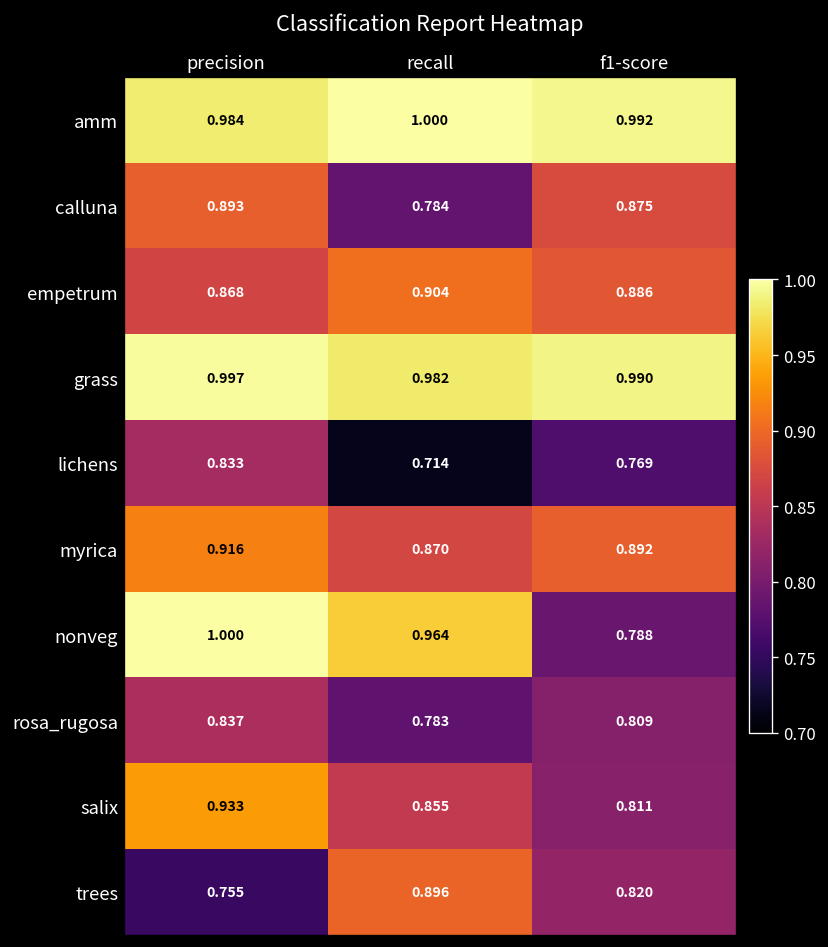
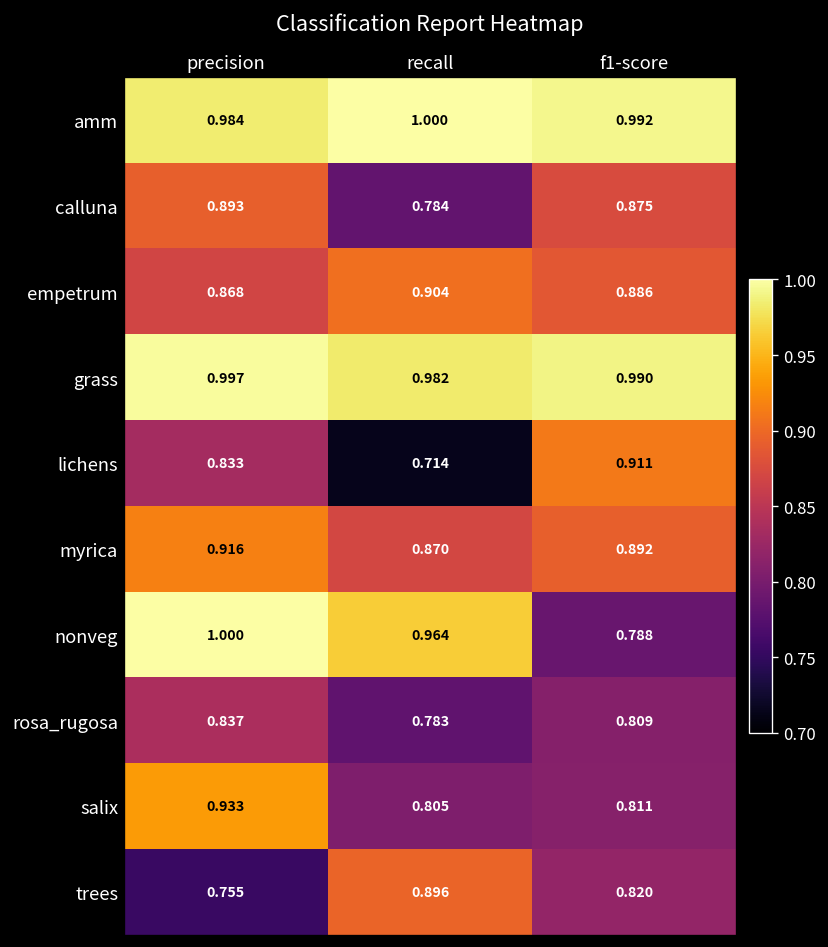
  {
    "amm": {
      "precision": 0.984,
      "recall": 1.000,
      "f1-score": 0.992
    },
    "calluna": {
      "precision": 0.893,
      "recall": 0.784,
      "f1-score": 0.875
    },
    "empetrum": {
      "precision": 0.868,
      "recall": 0.904,
      "f1-score": 0.886
    },
    "grass": {
      "precision": 0.997,
      "recall": 0.982,
      "f1-score": 0.990
    },
    "lichens": {
      "precision": 0.833,
      "recall": 0.714,
-     "f1-score": 0.769
+     "f1-score": 0.911
    },
    "myrica": {
      "precision": 0.916,
      "recall": 0.870,
      "f1-score": 0.892
    },
    "nonveg": {
      "precision": 1.000,
      "recall": 0.964,
      "f1-score": 0.788
    },
    "rosa_rugosa": {
      "precision": 0.837,
      "recall": 0.783,
      "f1-score": 0.809
    },
    "salix": {
      "precision": 0.933,
-     "recall": 0.855,
+     "recall": 0.805,
      "f1-score": 0.811
    },
    "trees": {
      "precision": 0.755,
      "recall": 0.896,
      "f1-score": 0.820
    }
  }
